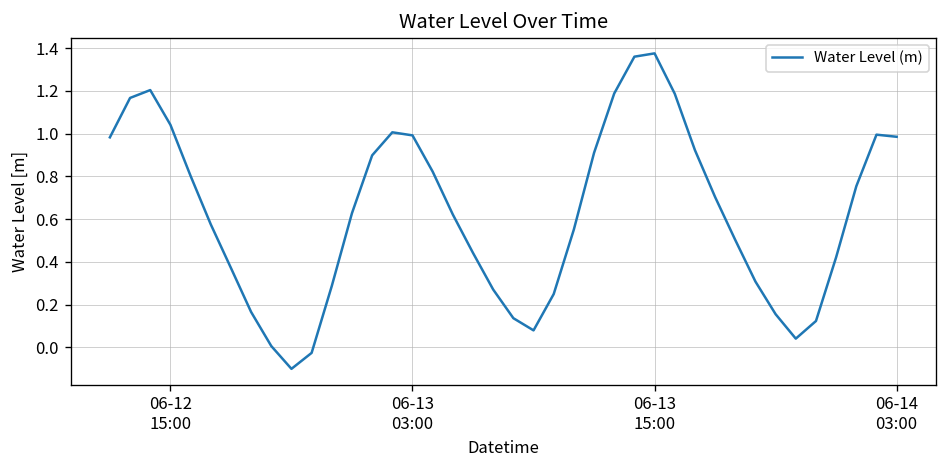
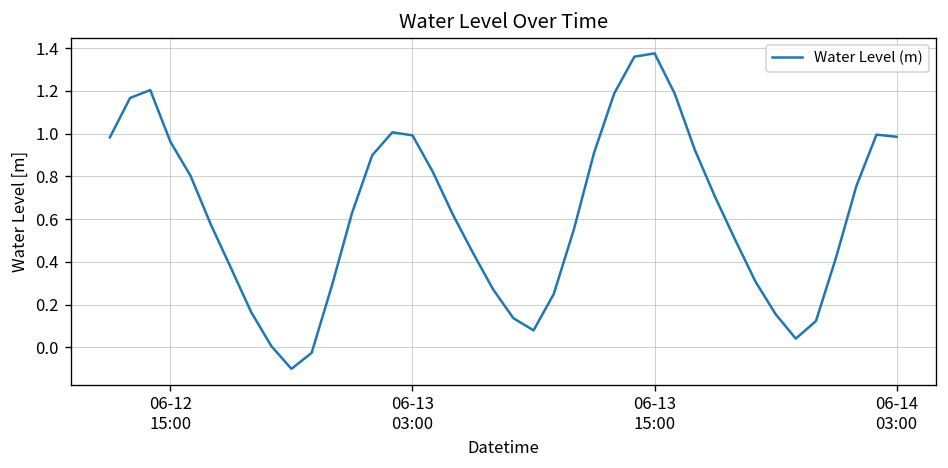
  {
-   "06-12 15:00": 1.04,
+   "06-12 15:00": 0.96,
    "06-13 03:00": 0.99,
    "06-13 15:00": 1.38,
    "06-14 03:00": 0.99
  }
